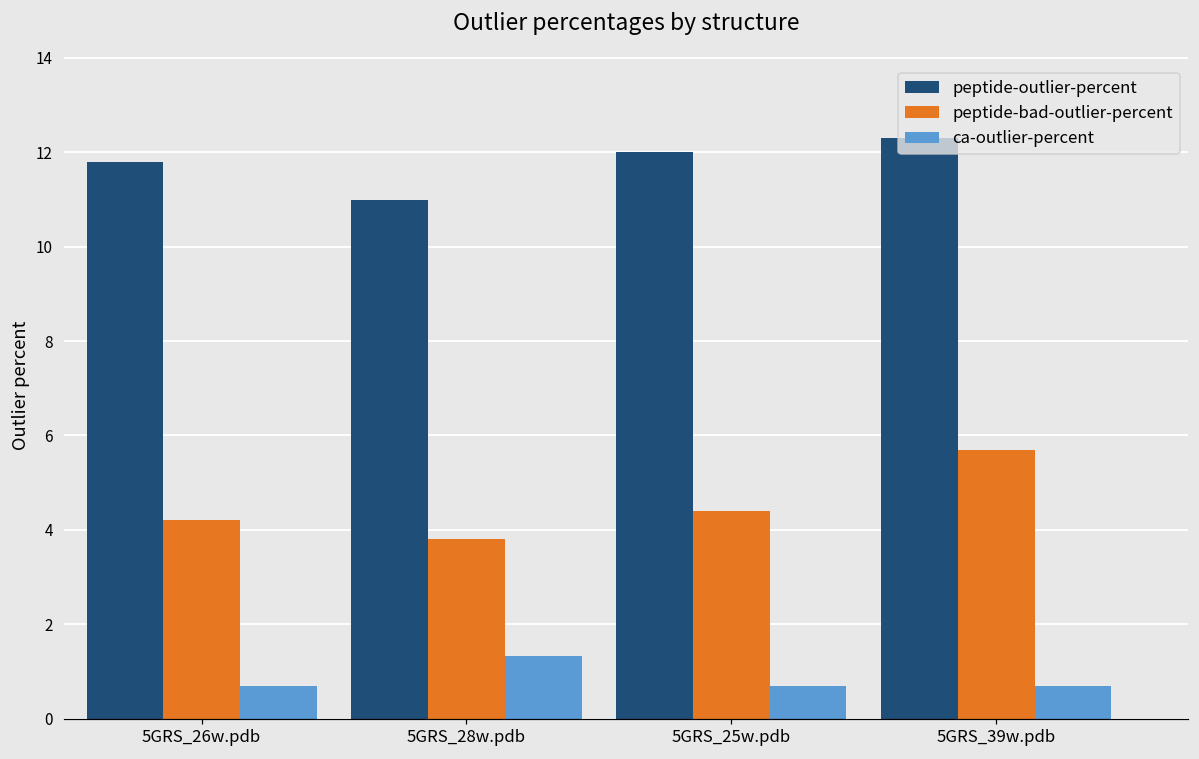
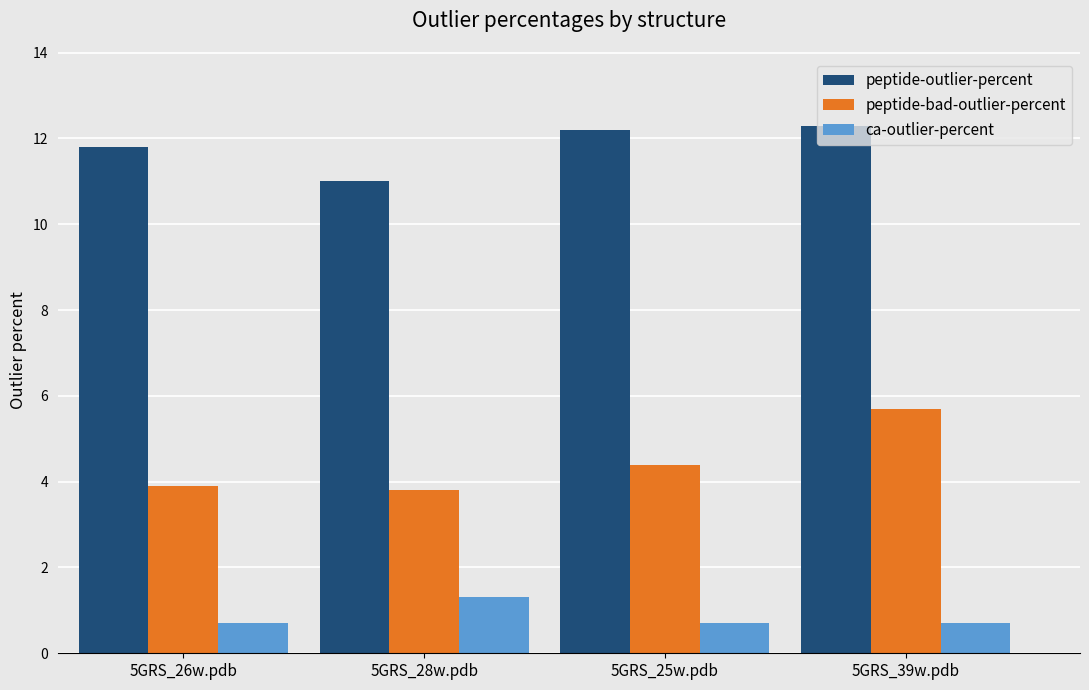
  {
    "peptide-outlier-percent": {
      "5GRS_26w.pdb": 11.8,
      "5GRS_28w.pdb": 11.0,
-     "5GRS_25w.pdb": 12.0
+     "5GRS_25w.pdb": 12.2
    },
    "peptide-bad-outlier-percent": {
-     "5GRS_26w.pdb": 4.2,
+     "5GRS_26w.pdb": 3.9,
      "5GRS_28w.pdb": 3.8,
      "5GRS_25w.pdb": 4.4,
      "5GRS_39w.pdb": 5.7
    },
    "ca-outlier-percent": {
      "5GRS_26w.pdb": 0.7,
      "5GRS_28w.pdb": 1.3,
      "5GRS_25w.pdb": 0.7,
      "5GRS_39w.pdb": 0.7
    }
  }
